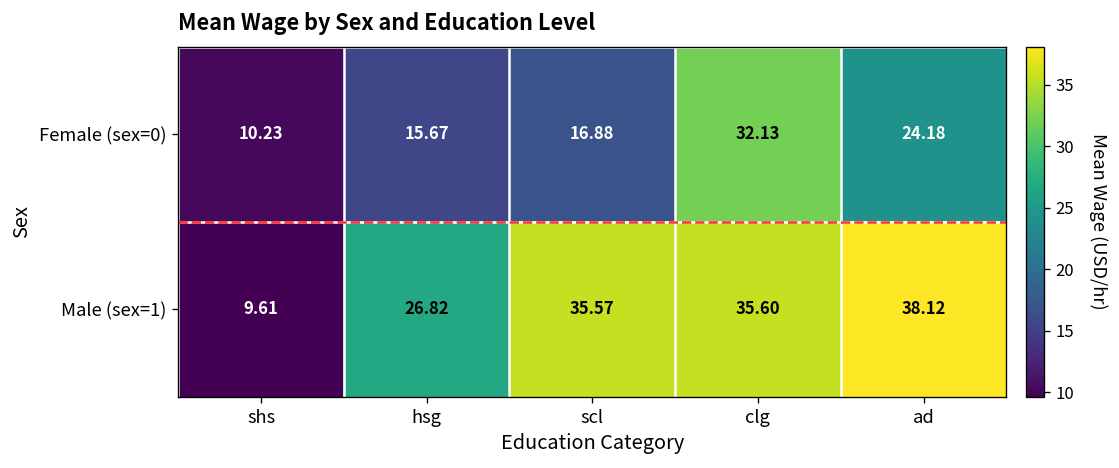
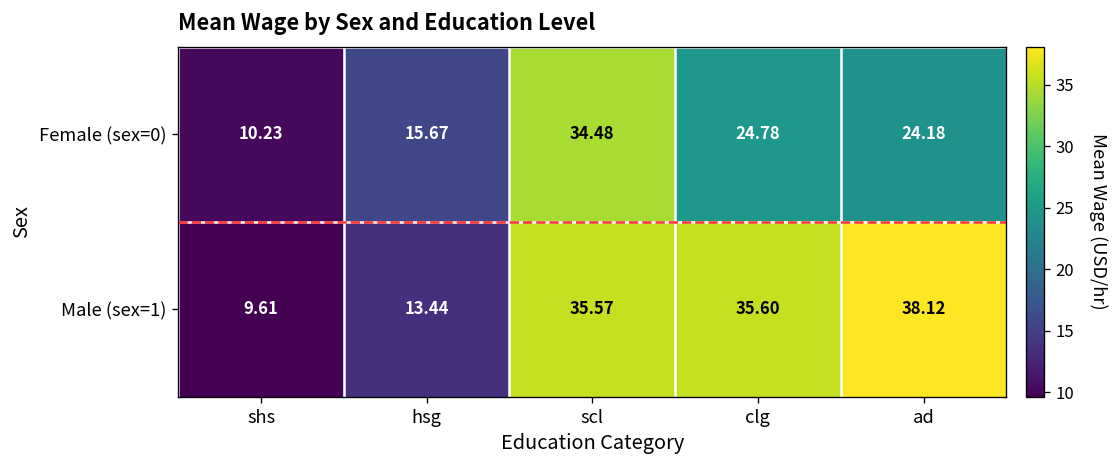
  {
    "Female (sex=0)": {
      "shs": 10.23,
      "hsg": 15.67,
-     "scl": 16.88,
-     "clg": 32.13,
+     "scl": 34.48,
+     "clg": 24.78,
      "ad": 24.18
    },
    "Male (sex=1)": {
      "shs": 9.61,
-     "hsg": 26.82,
+     "hsg": 13.44,
      "scl": 35.57,
      "clg": 35.60,
      "ad": 38.12
    }
  }
